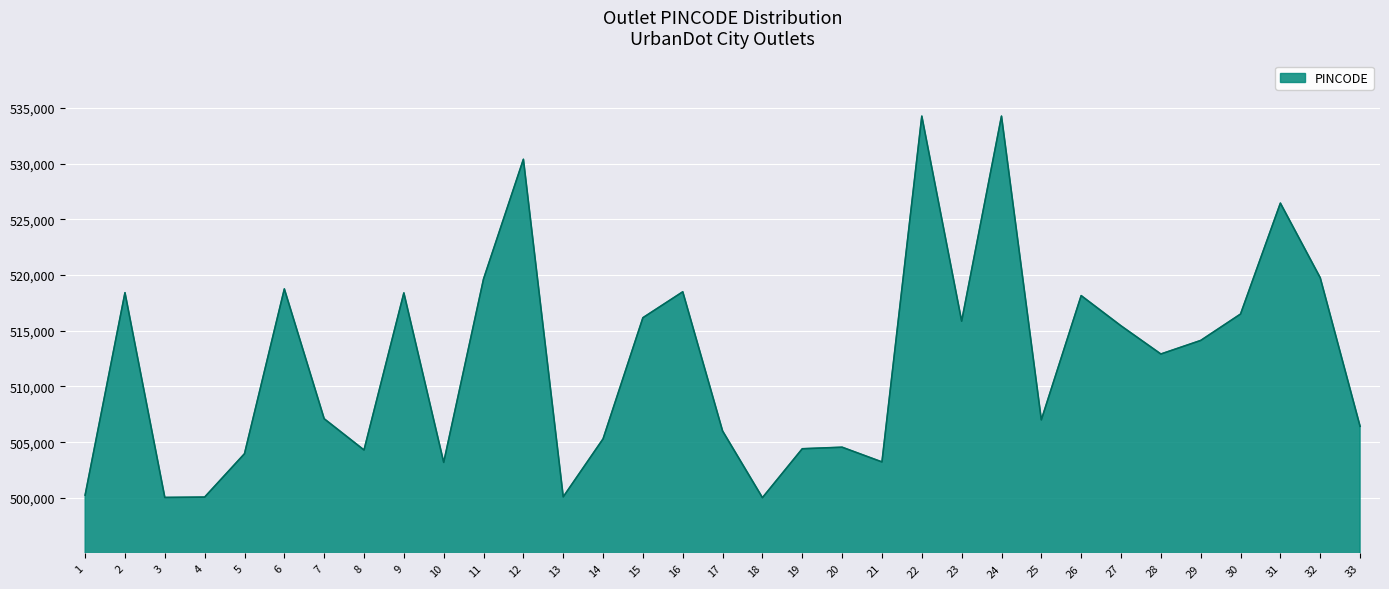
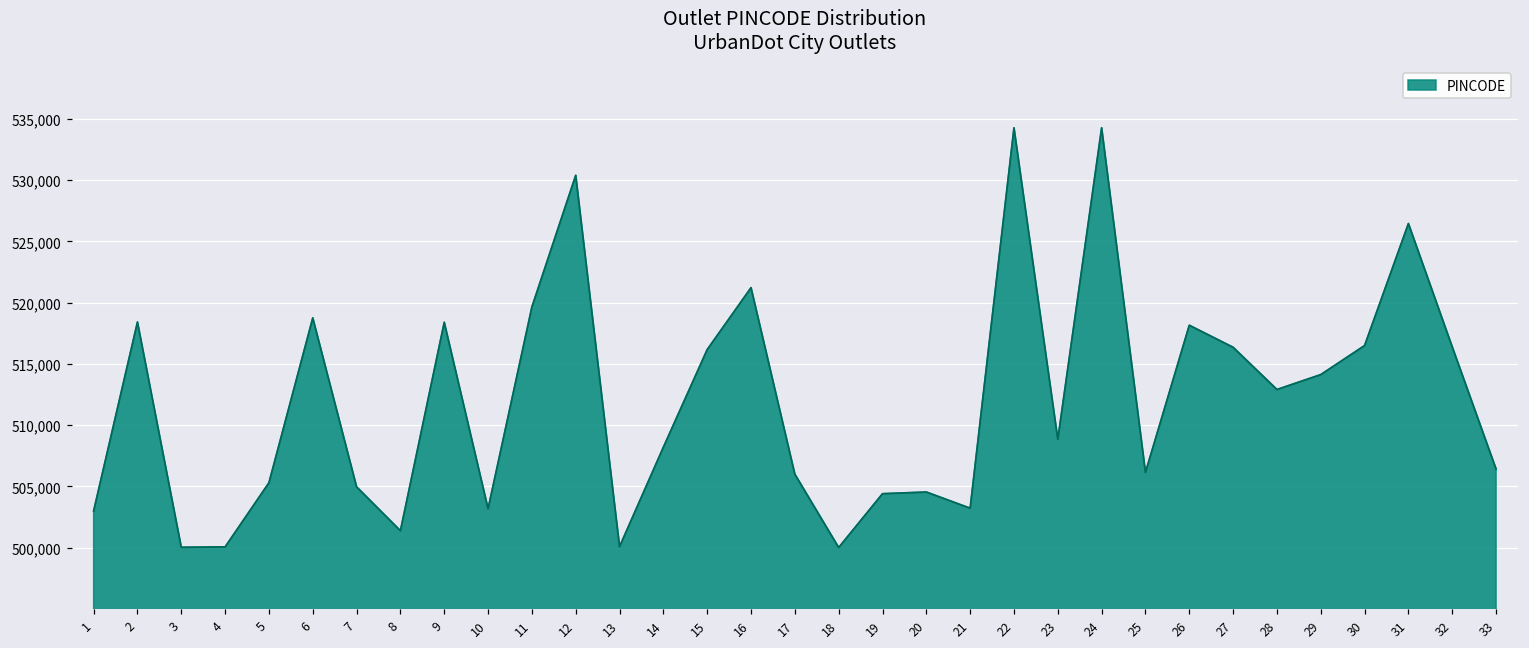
  {
-   "1": "500,200",
+   "1": "503,000",
    "2": "518,400",
    "3": "500,000",
    "4": "500,100",
-   "5": "504,000",
+   "5": "505,300",
    "6": "518,800",
-   "7": "507,100",
-   "8": "504,300",
+   "7": "505,000",
+   "8": "501,400",
    "9": "518,400",
    "10": "503,200",
    "11": "519,700",
    "12": "530,400",
    "13": "500,100",
-   "14": "505,300",
+   "14": "508,200",
    "15": "516,200",
-   "16": "518,500",
+   "16": "521,200",
    "17": "506,000",
    "18": "500,000",
    "19": "504,400",
    "20": "504,500",
    "21": "503,200",
    "22": "534,300",
-   "23": "515,900",
+   "23": "508,800",
    "24": "534,300",
-   "25": "507,000",
+   "25": "506,100",
    "26": "518,200",
-   "27": "515,400",
+   "27": "516,400",
    "28": "512,900",
    "29": "514,100",
    "30": "516,500",
    "31": "526,500",
-   "32": "519,800",
+   "32": "516,400",
    "33": "506,400"
  }
